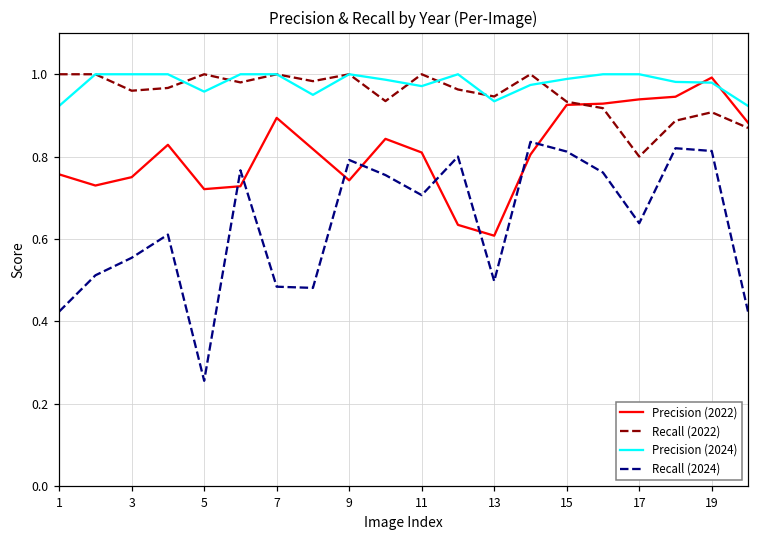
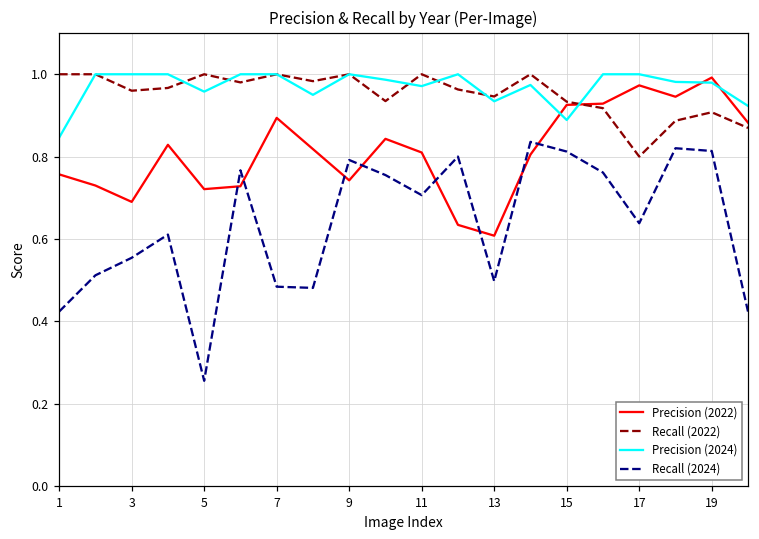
  {
    "Precision (2022)": {
      "1": 0.76,
-     "3": 0.75,
+     "3": 0.69,
      "5": 0.72,
      "7": 0.89,
      "9": 0.74,
      "11": 0.81,
      "13": 0.61,
      "15": 0.93,
-     "17": 0.94,
+     "17": 0.97,
      "19": 0.99
    },
    "Recall (2022)": {
      "1": 1.00,
      "3": 0.96,
      "5": 1.00,
      "11": 1.00,
      "13": 0.95,
      "15": 0.93,
      "17": 0.80,
      "19": 0.91
    },
    "Precision (2024)": {
-     "1": 0.92,
+     "1": 0.85,
      "3": 1.00,
      "5": 0.96,
      "11": 0.97,
      "13": 0.93,
-     "15": 0.99,
+     "15": 0.89,
      "17": 1.00,
      "19": 0.98
    },
    "Recall (2024)": {
      "1": 0.42,
      "3": 0.55,
      "5": 0.26,
      "7": 0.48,
      "9": 0.79,
      "11": 0.71,
      "13": 0.50,
      "15": 0.81,
      "17": 0.64,
      "19": 0.81
    }
  }
